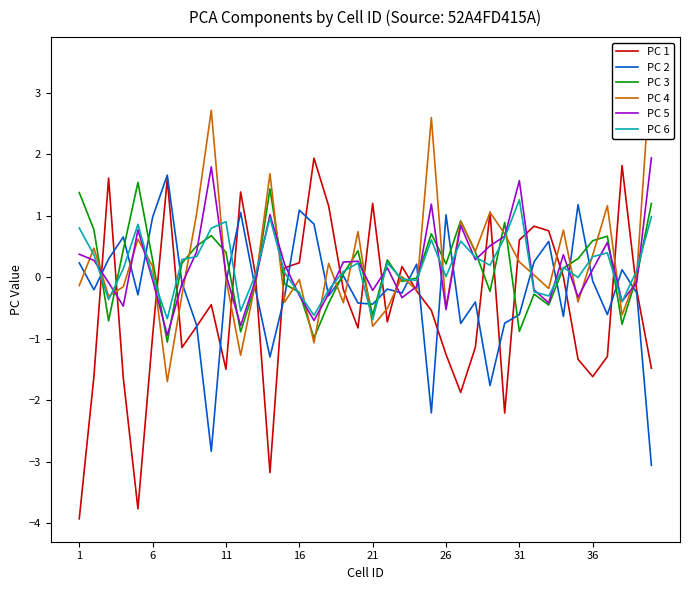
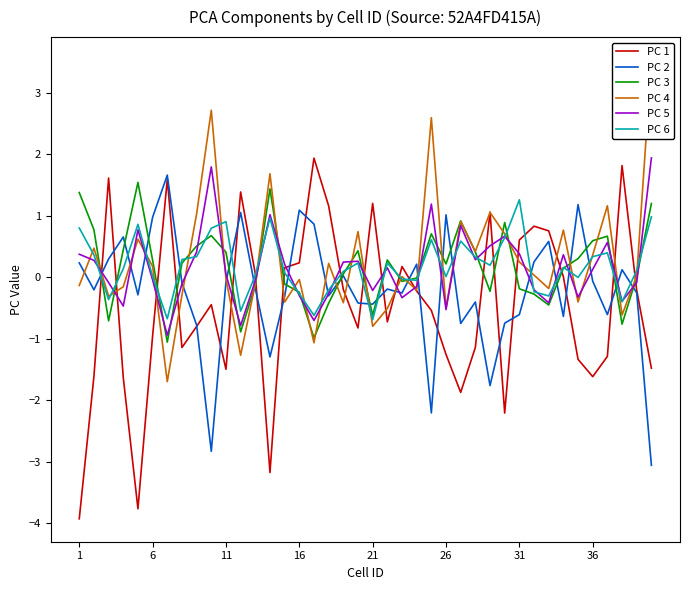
  {
    "PC 1": {
      "1": -3.9,
      "6": -1.0,
      "11": -1.5,
      "16": 0.2,
      "21": 1.2,
      "26": -1.3,
      "31": 0.6,
      "36": -1.6
    },
    "PC 2": {
      "1": 0.2,
      "6": 1.0,
      "11": -0.1,
      "16": 1.1,
      "21": -0.4,
      "26": 1.0,
      "31": -0.6,
      "36": -0.1
    },
    "PC 3": {
      "1": 1.4,
      "6": 0.3,
      "11": 0.4,
      "21": -0.6,
      "26": 0.2,
-     "31": -0.9,
+     "31": -0.2,
      "36": 0.6
    },
    "PC 4": {
      "1": -0.1,
      "6": 0.2,
      "11": 0.0,
      "16": 0.0,
      "21": -0.8,
      "31": 0.2
    },
    "PC 5": {
      "1": 0.4,
      "6": 0.0,
      "11": 0.0,
      "21": -0.2,
-     "31": 1.6,
+     "31": 0.4,
      "36": 0.1
    },
    "PC 6": {
      "1": 0.8,
      "6": 0.0,
      "11": 0.9,
      "21": -0.7,
      "26": 0.0,
      "31": 1.3
    }
  }
